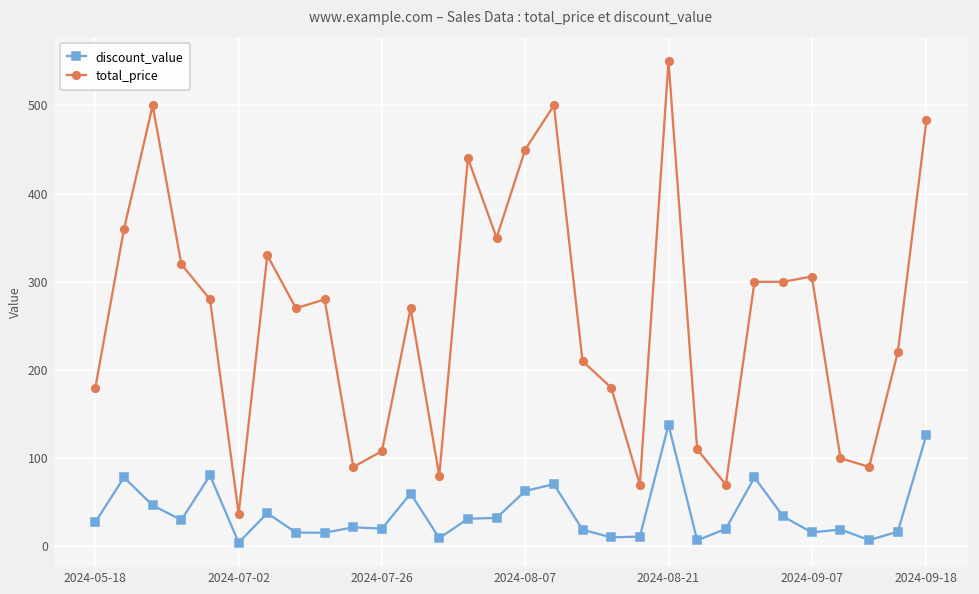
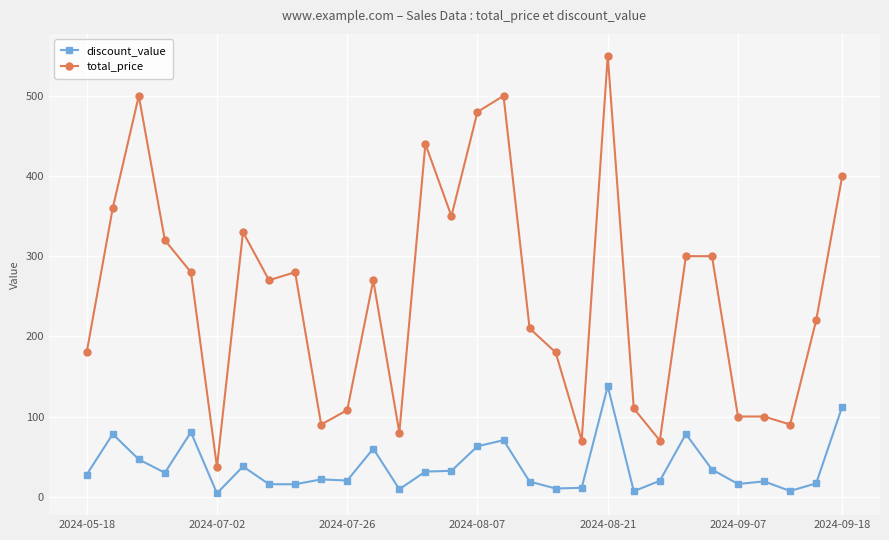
  {
    "discount_value": {
      "2024-05-18": 30,
      "2024-07-02": 0,
      "2024-07-26": 20,
      "2024-08-07": 60,
      "2024-09-07": 20,
-     "2024-09-18": 130
+     "2024-09-18": 110
    },
    "total_price": {
      "2024-05-18": 180,
      "2024-07-02": 40,
      "2024-07-26": 110,
-     "2024-08-07": 450,
-     "2024-09-07": 310,
-     "2024-09-18": 480
+     "2024-08-07": 480,
+     "2024-09-07": 100,
+     "2024-09-18": 400
    }
  }
